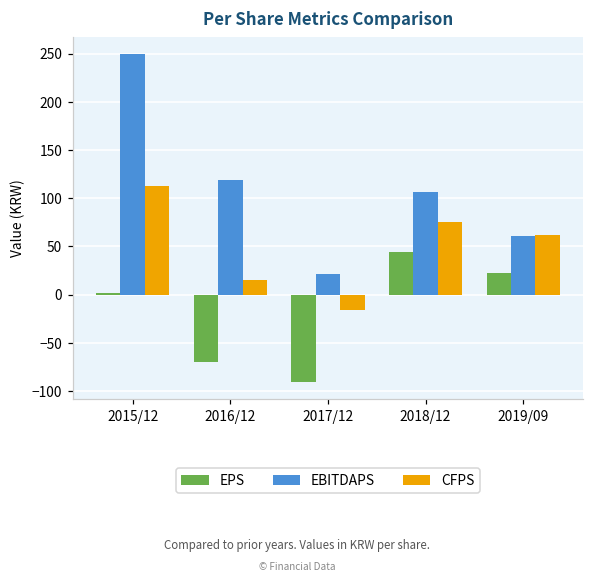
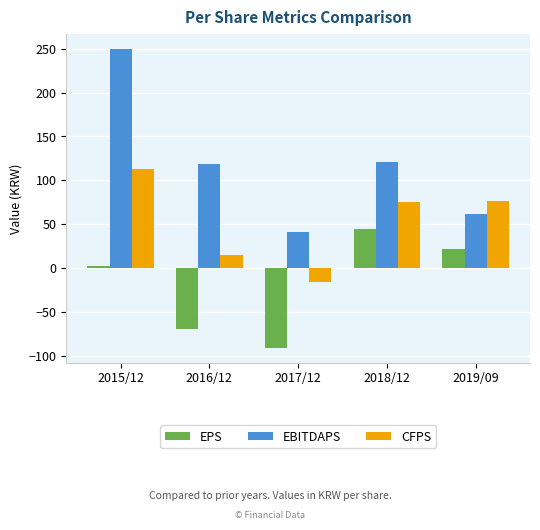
  {
    "EPS": {
      "2016/12": -70,
      "2017/12": -90,
      "2018/12": 40,
      "2019/09": 20
    },
    "EBITDAPS": {
      "2015/12": 250,
      "2016/12": 120,
-     "2017/12": 20,
-     "2018/12": 110,
+     "2017/12": 40,
+     "2018/12": 120,
      "2019/09": 60
    },
    "CFPS": {
      "2015/12": 110,
      "2016/12": 20,
      "2017/12": -20,
      "2018/12": 80,
-     "2019/09": 60
+     "2019/09": 80
    }
  }
